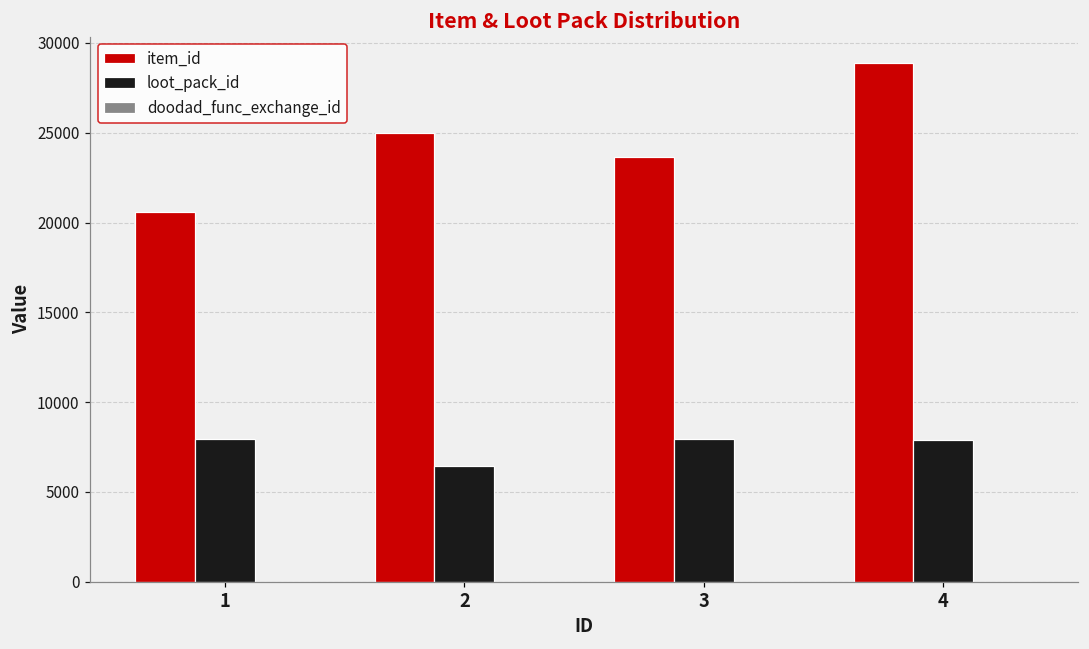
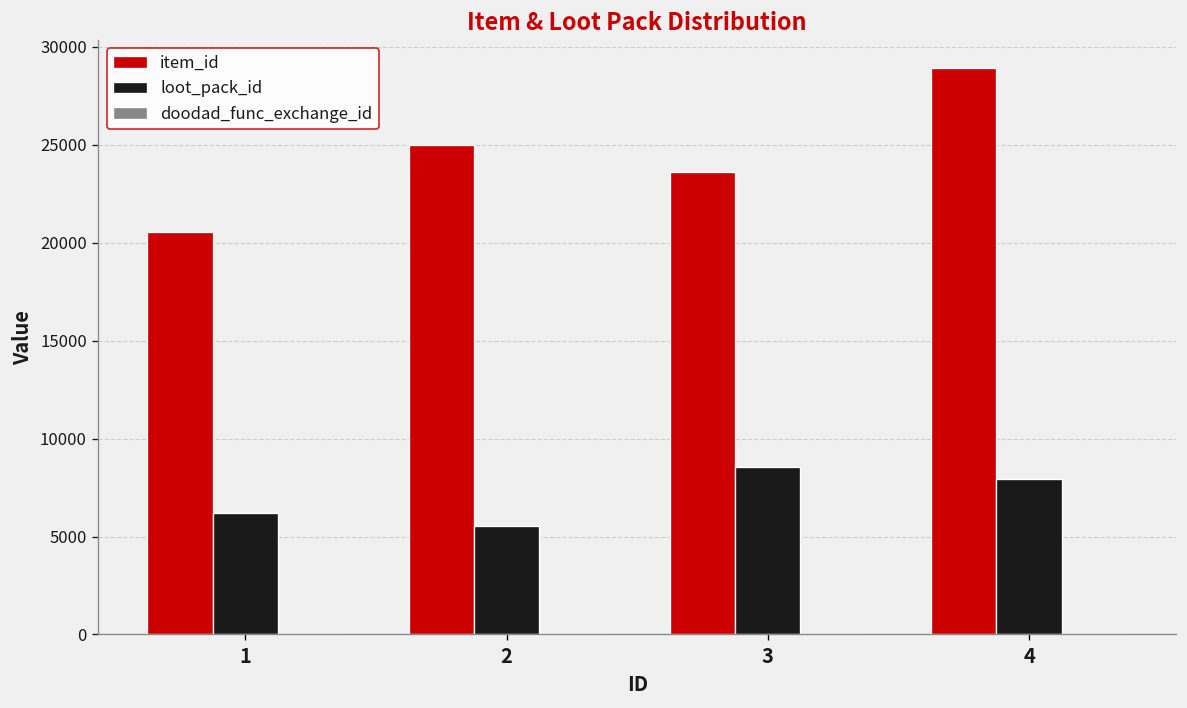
  {
    "item_id": {
      "1": 20600,
      "2": 25000,
      "3": 23600,
      "4": 28900
    },
    "loot_pack_id": {
-     "1": 8000,
-     "2": 6400,
-     "3": 7900,
+     "1": 6200,
+     "2": 5600,
+     "3": 8600,
      "4": 7900
    }
  }
